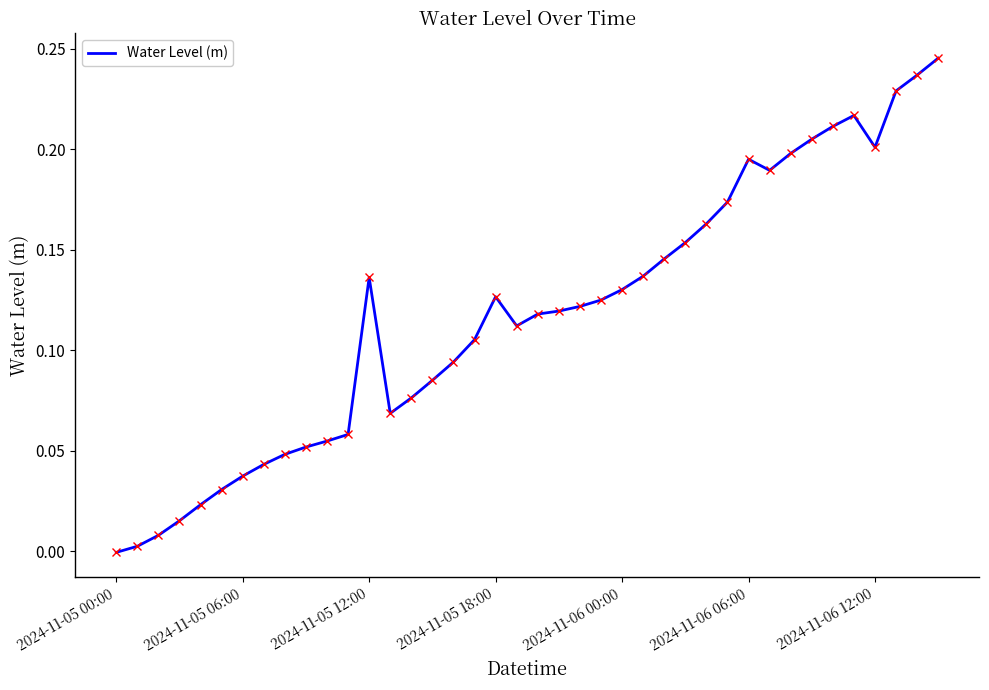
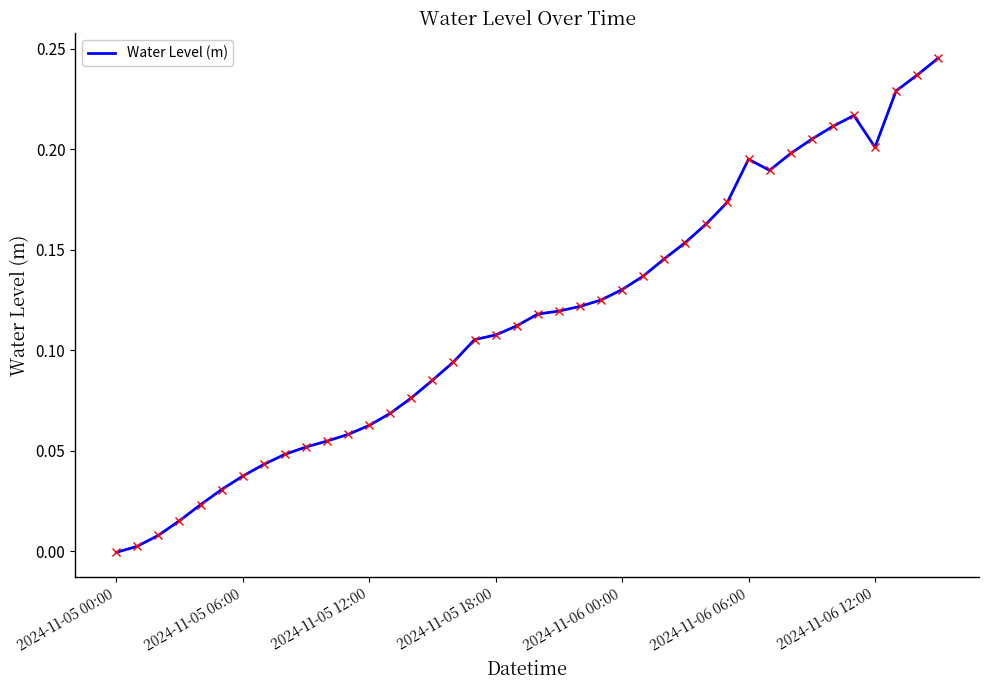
  {
    "2024-11-05 00:00": 0.000,
    "2024-11-05 06:00": 0.037,
-   "2024-11-05 12:00": 0.136,
-   "2024-11-05 18:00": 0.127,
+   "2024-11-05 12:00": 0.063,
+   "2024-11-05 18:00": 0.108,
    "2024-11-06 00:00": 0.130,
    "2024-11-06 06:00": 0.195,
    "2024-11-06 12:00": 0.201
  }
